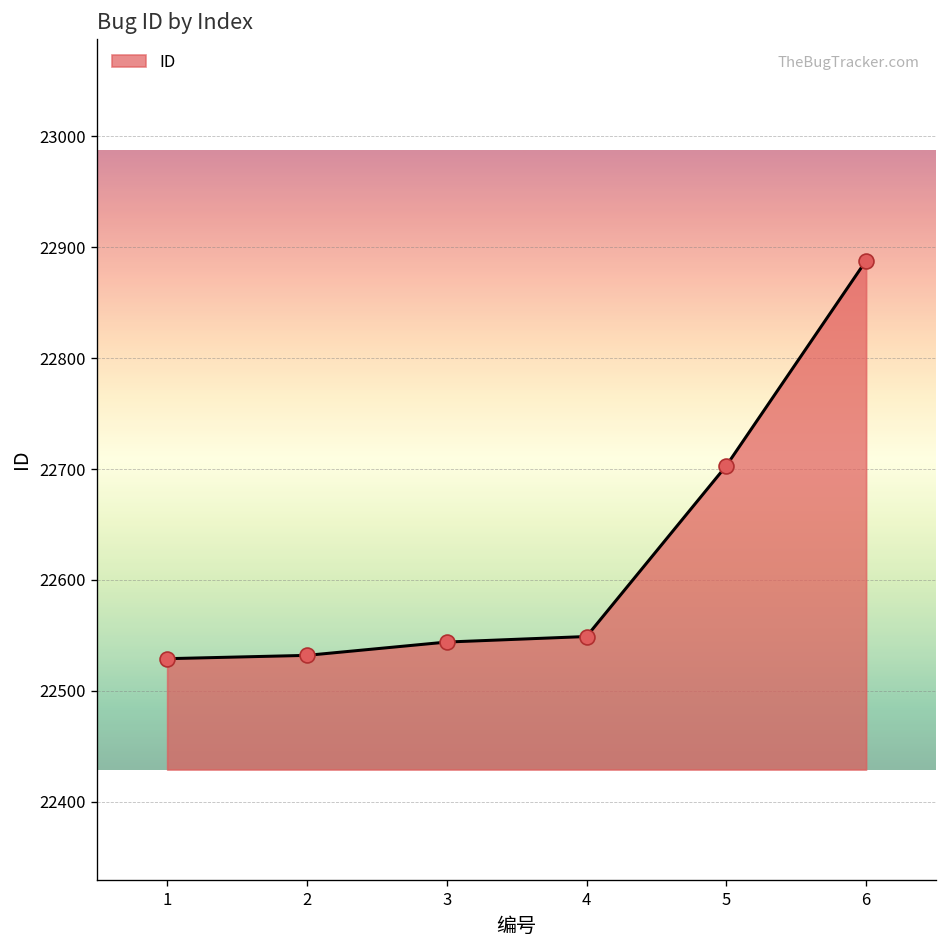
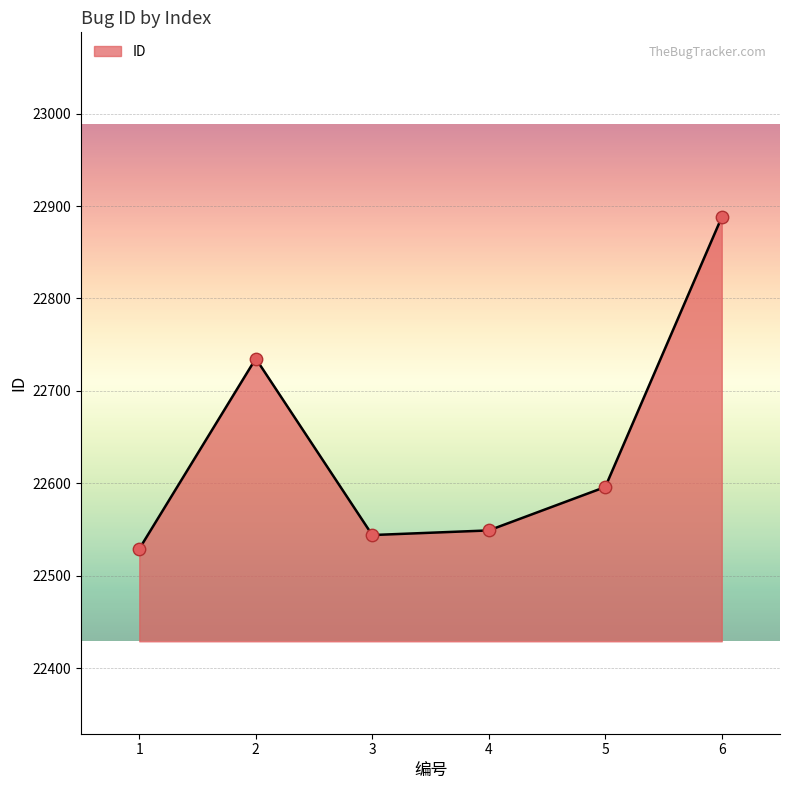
  {
    "1": 22530,
-   "2": 22530,
+   "2": 22740,
    "3": 22540,
    "4": 22550,
-   "5": 22700,
+   "5": 22600,
    "6": 22890
  }
